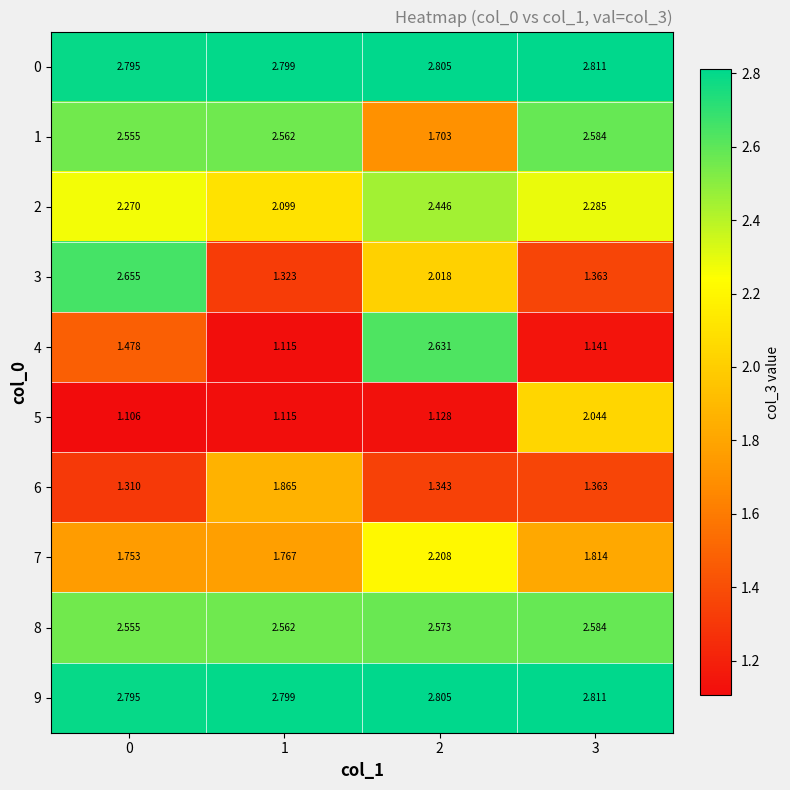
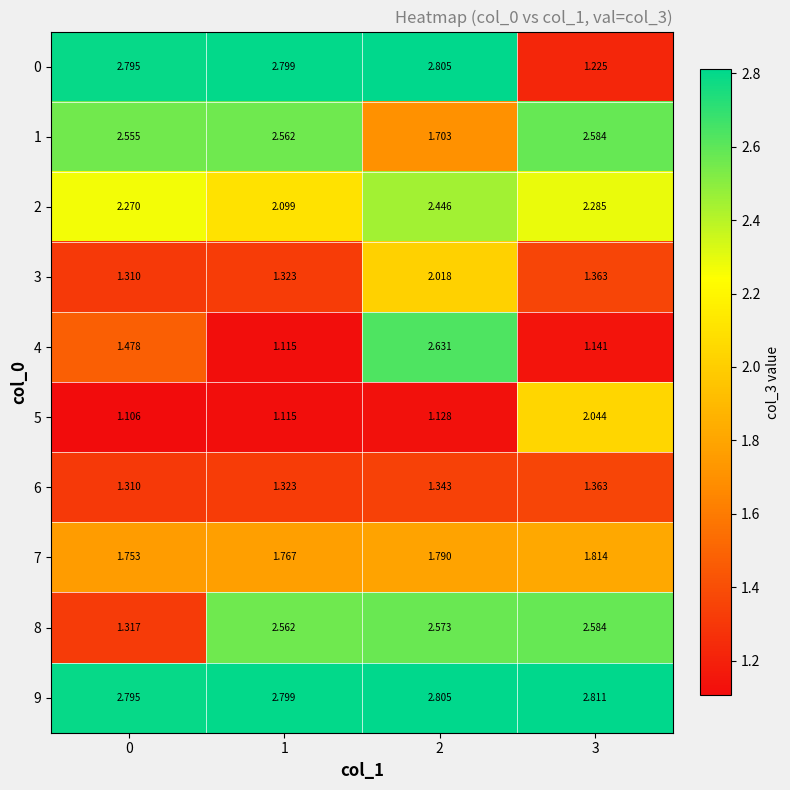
  {
    "0": {
      "0": 2.795,
      "1": 2.799,
      "2": 2.805,
-     "3": 2.811
+     "3": 1.225
    },
    "1": {
      "0": 2.555,
      "1": 2.562,
      "2": 1.703,
      "3": 2.584
    },
    "2": {
      "0": 2.270,
      "1": 2.099,
      "2": 2.446,
      "3": 2.285
    },
    "3": {
-     "0": 2.655,
+     "0": 1.310,
      "1": 1.323,
      "2": 2.018,
      "3": 1.363
    },
    "4": {
      "0": 1.478,
      "1": 1.115,
      "2": 2.631,
      "3": 1.141
    },
    "5": {
      "0": 1.106,
      "1": 1.115,
      "2": 1.128,
      "3": 2.044
    },
    "6": {
      "0": 1.310,
-     "1": 1.865,
+     "1": 1.323,
      "2": 1.343,
      "3": 1.363
    },
    "7": {
      "0": 1.753,
      "1": 1.767,
-     "2": 2.208,
+     "2": 1.790,
      "3": 1.814
    },
    "8": {
-     "0": 2.555,
+     "0": 1.317,
      "1": 2.562,
      "2": 2.573,
      "3": 2.584
    },
    "9": {
      "0": 2.795,
      "1": 2.799,
      "2": 2.805,
      "3": 2.811
    }
  }
